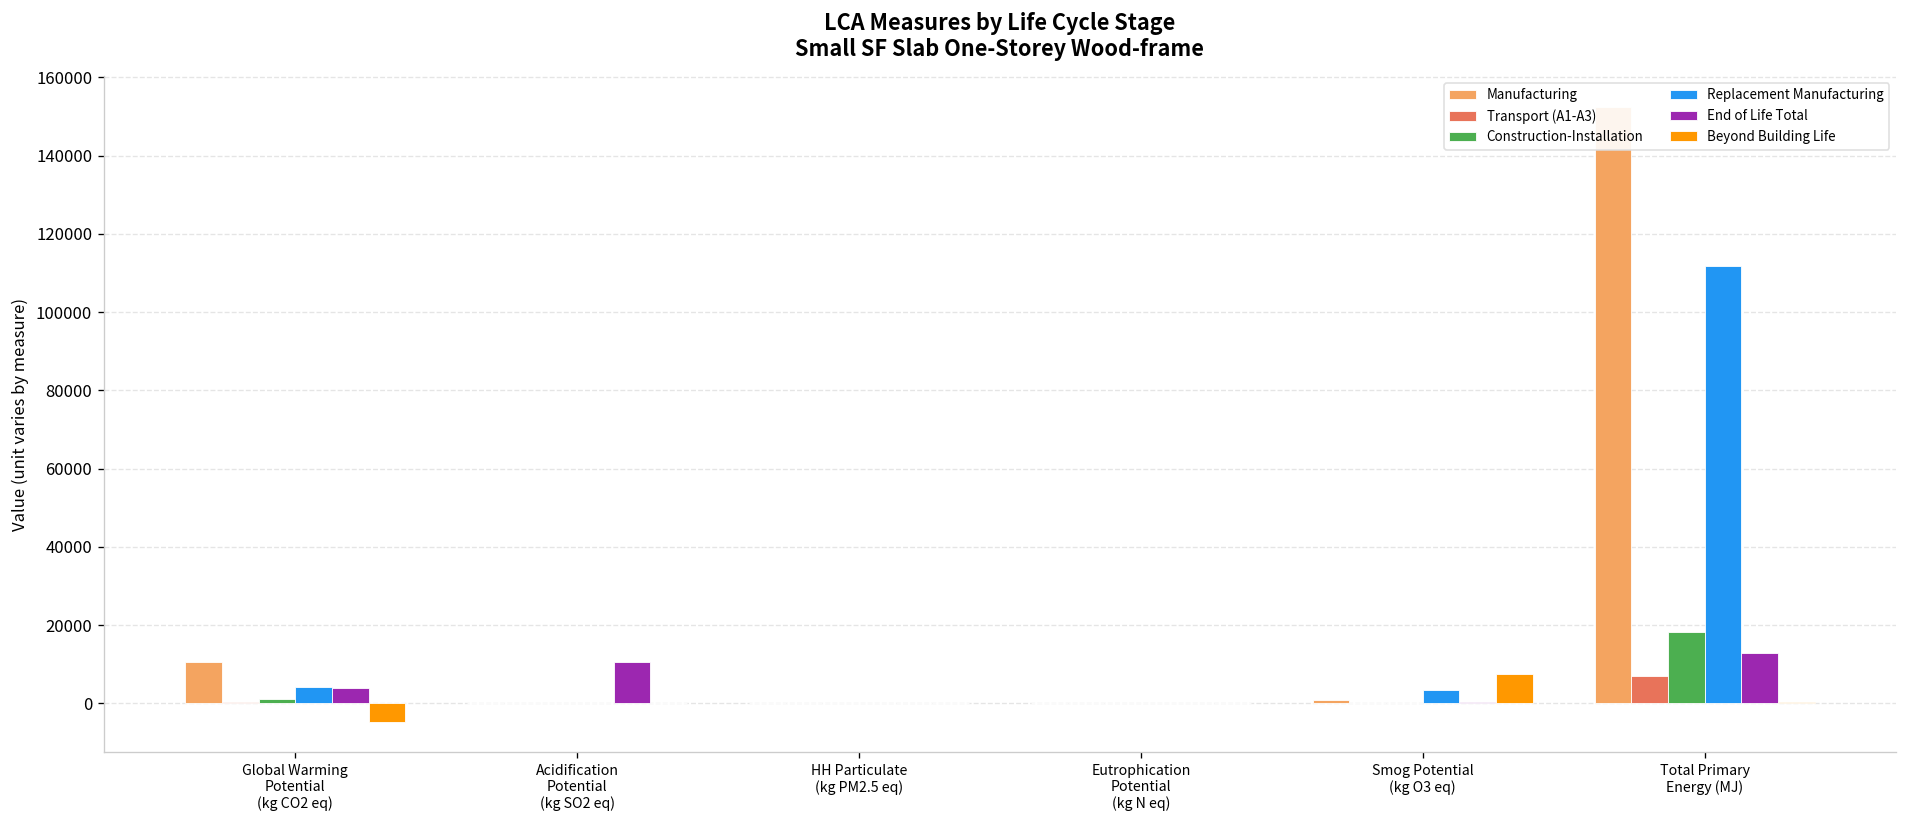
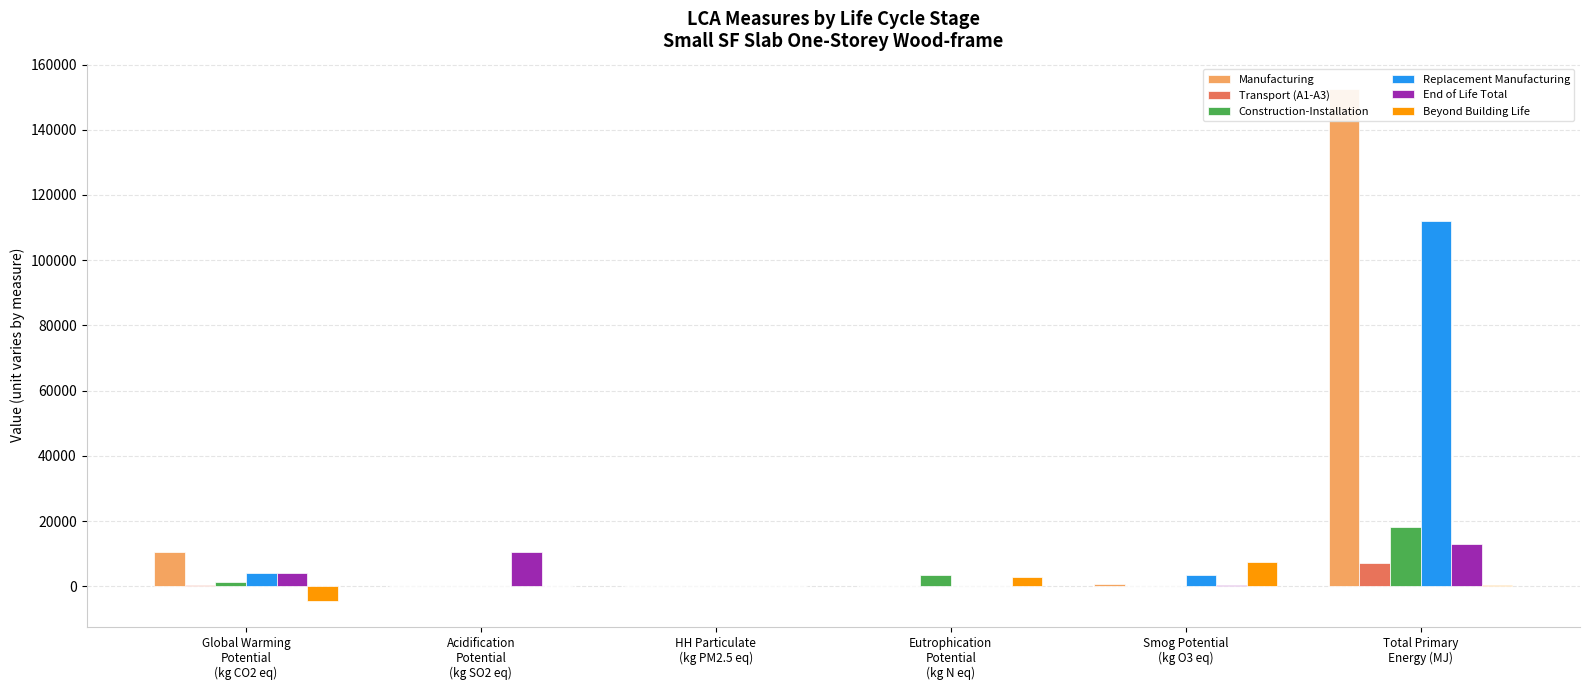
  {
    "Construction-Installation": {
      "Global Warming Potential (kg CO2 eq)": 1000,
-     "Eutrophication Potential (kg N eq)": 0,
+     "Eutrophication Potential (kg N eq)": 4000,
      "Total Primary Energy (MJ)": 18000
    },
    "Replacement Manufacturing": {
      "Global Warming Potential (kg CO2 eq)": 4000,
      "Smog Potential (kg O3 eq)": 4000,
      "Total Primary Energy (MJ)": 112000
    },
    "End of Life Total": {
      "Global Warming Potential (kg CO2 eq)": 4000,
      "Acidification Potential (kg SO2 eq)": 10000,
      "Total Primary Energy (MJ)": 13000
    },
    "Beyond Building Life": {
      "Global Warming Potential (kg CO2 eq)": -5000,
-     "Eutrophication Potential (kg N eq)": 0,
+     "Eutrophication Potential (kg N eq)": 3000,
      "Smog Potential (kg O3 eq)": 8000
    }
  }
